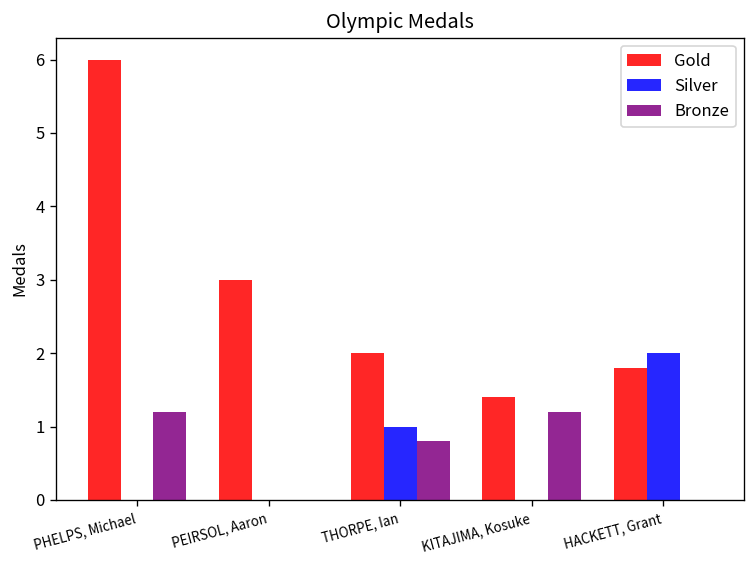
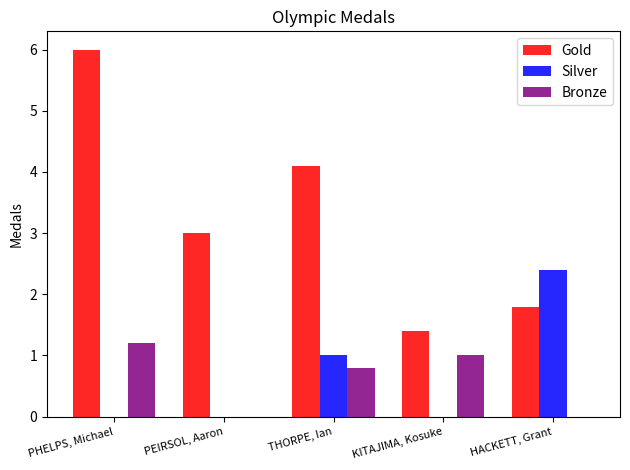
  {
    "Gold": {
      "PHELPS, Michael": 6.0,
      "PEIRSOL, Aaron": 3.0,
-     "THORPE, Ian": 2.0,
+     "THORPE, Ian": 4.1,
      "KITAJIMA, Kosuke": 1.4,
      "HACKETT, Grant": 1.8
    },
    "Silver": {
      "PHELPS, Michael": 0.0,
      "PEIRSOL, Aaron": 0.0,
      "THORPE, Ian": 1.0,
      "KITAJIMA, Kosuke": 0.0,
-     "HACKETT, Grant": 2.0
+     "HACKETT, Grant": 2.4
    },
    "Bronze": {
      "PHELPS, Michael": 1.2,
      "PEIRSOL, Aaron": 0.0,
      "THORPE, Ian": 0.8,
-     "KITAJIMA, Kosuke": 1.2,
+     "KITAJIMA, Kosuke": 1.0,
      "HACKETT, Grant": 0.0
    }
  }
